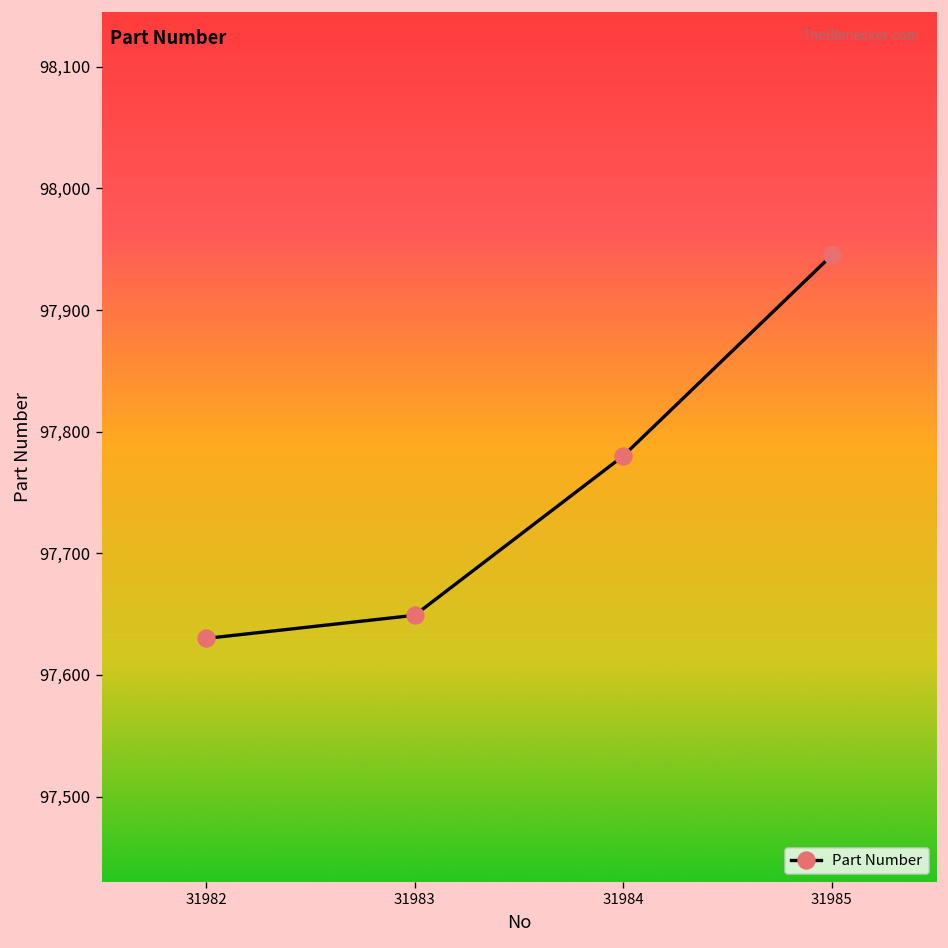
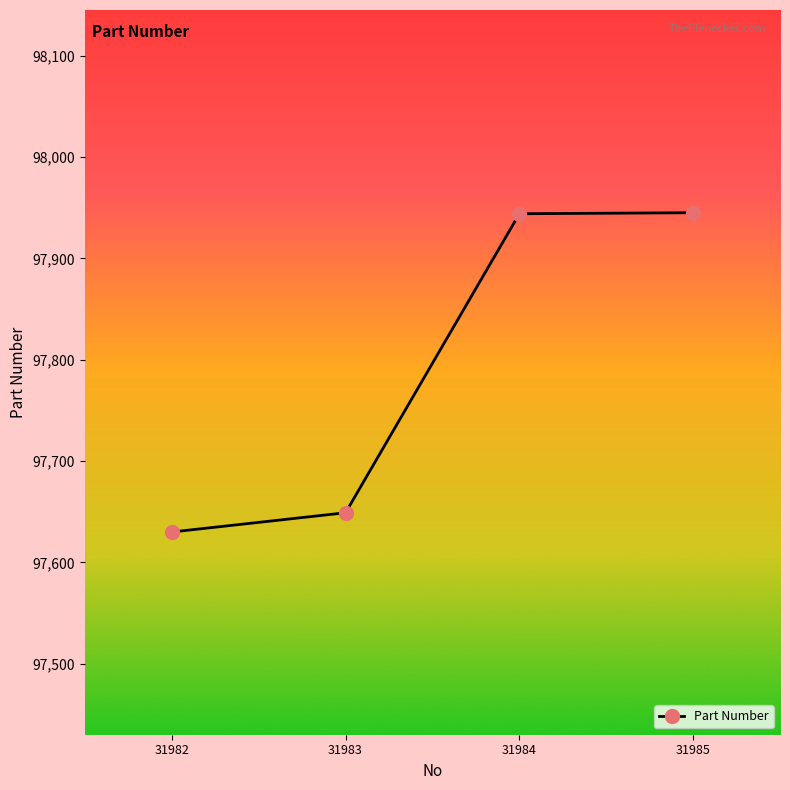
  {
    "31982": "97,630",
    "31983": "97,649",
-   "31984": "97,780",
+   "31984": "97,944",
    "31985": "97,945"
  }
